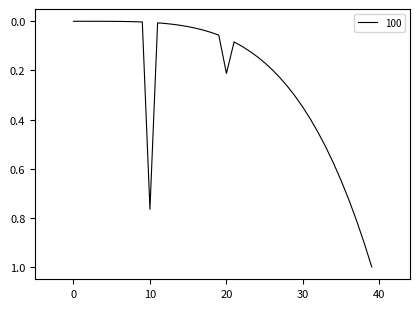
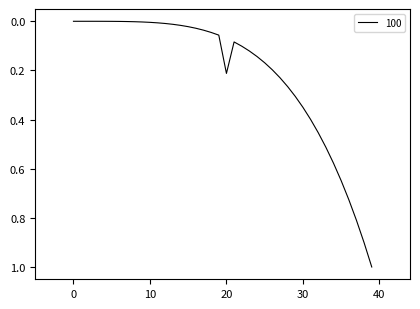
  {
    "0": 0.00,
-   "10": 0.77,
+   "10": 0.00,
    "20": 0.21,
    "30": 0.35
  }
